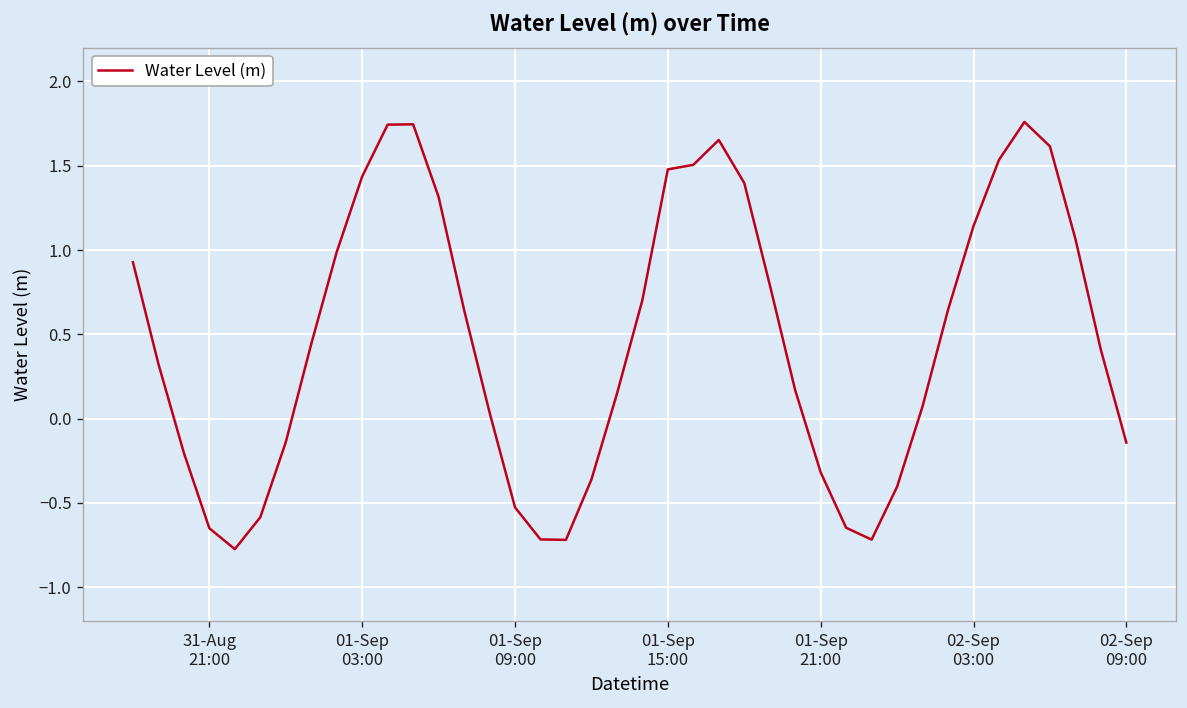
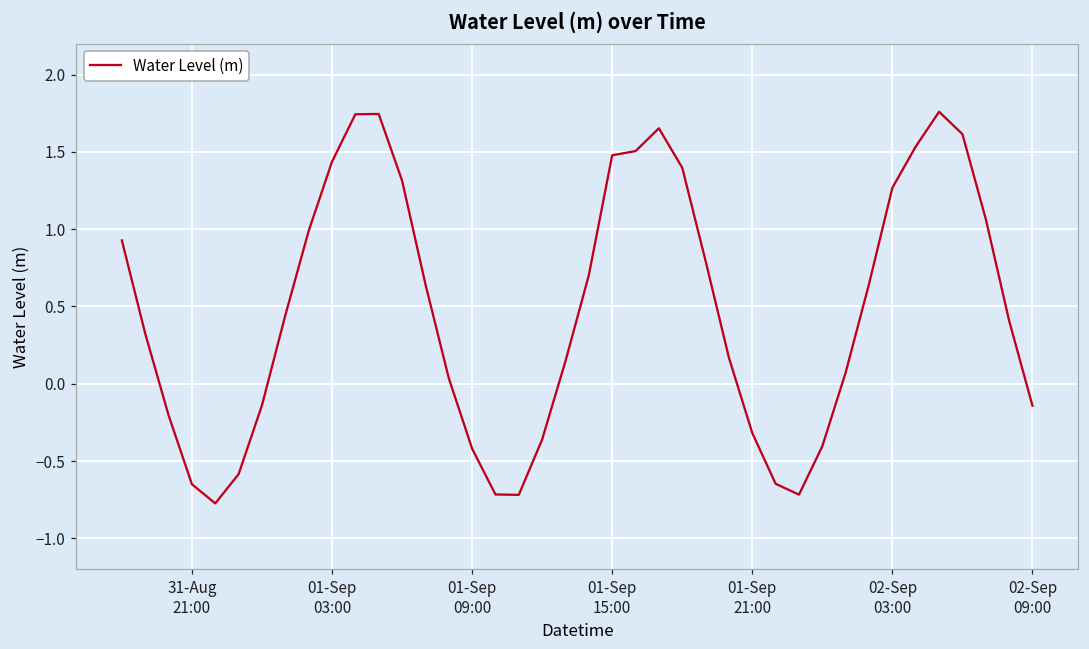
  {
    "31-Aug 21:00": -0.65,
    "01-Sep 03:00": 1.44,
-   "01-Sep 09:00": -0.53,
+   "01-Sep 09:00": -0.42,
    "01-Sep 15:00": 1.48,
    "01-Sep 21:00": -0.32,
-   "02-Sep 03:00": 1.14,
+   "02-Sep 03:00": 1.27,
    "02-Sep 09:00": -0.14
  }
